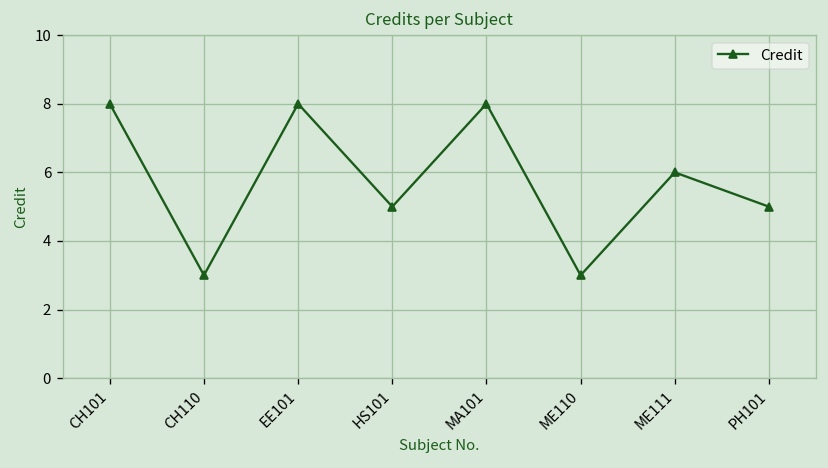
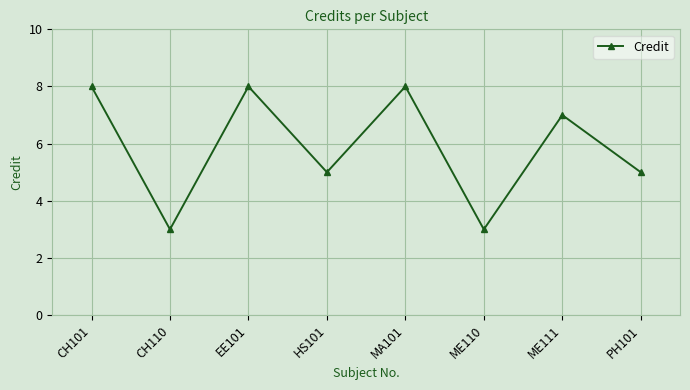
  {
    "CH101": 8,
    "CH110": 3,
    "EE101": 8,
    "HS101": 5,
    "MA101": 8,
    "ME110": 3,
-   "ME111": 6,
+   "ME111": 7,
    "PH101": 5
  }
